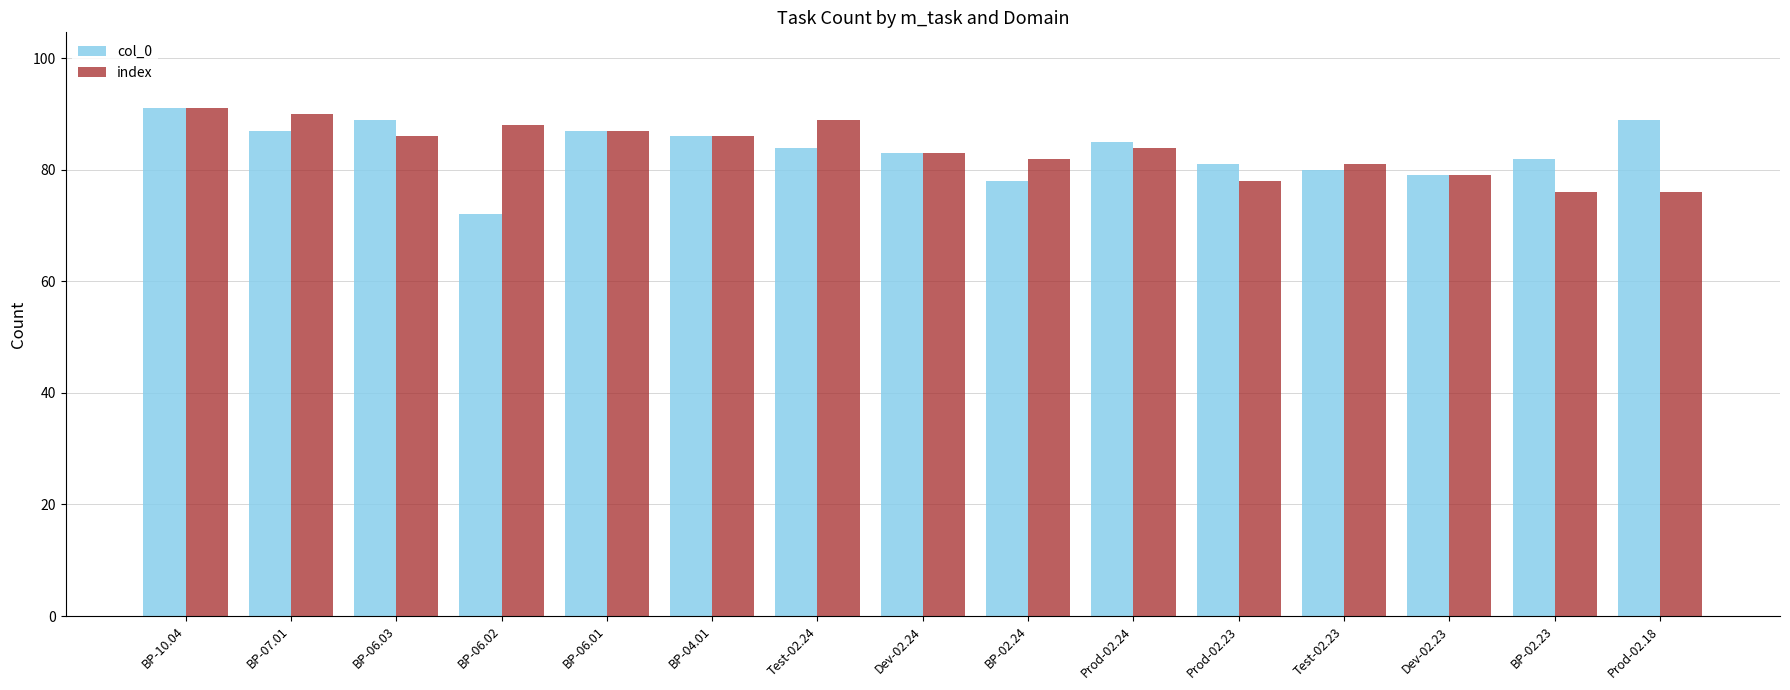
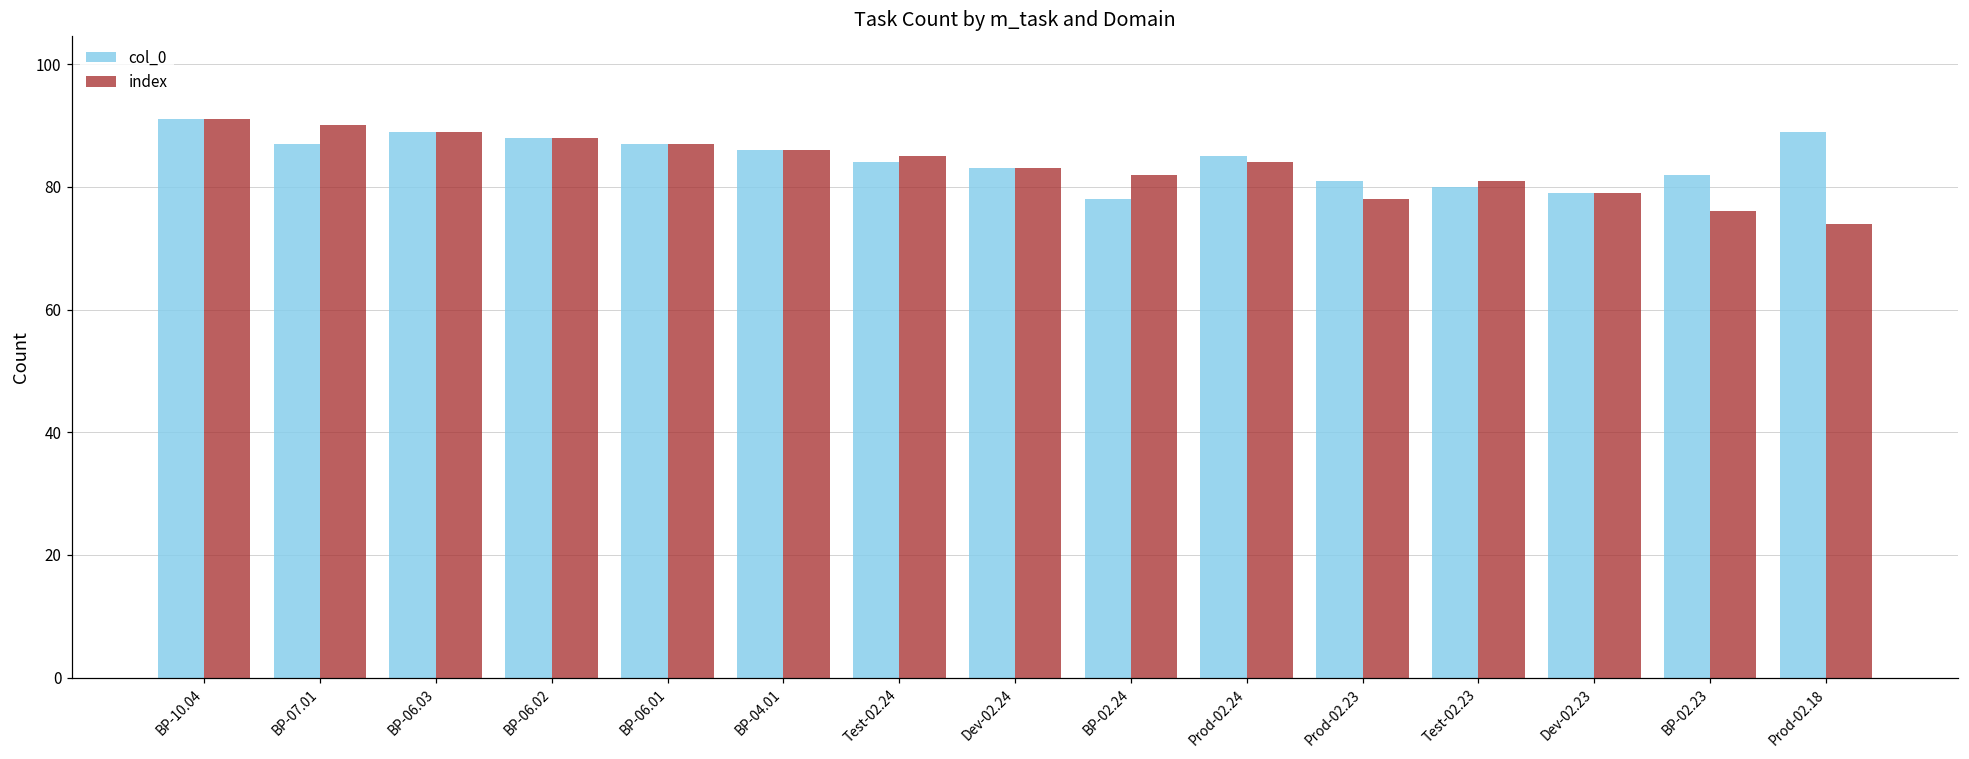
  {
    "col_0": {
      "BP-10.04": 91,
      "BP-07.01": 87,
      "BP-06.03": 89,
-     "BP-06.02": 72,
+     "BP-06.02": 88,
      "BP-06.01": 87,
      "BP-04.01": 86,
      "Test-02.24": 84,
      "Dev-02.24": 83,
      "BP-02.24": 78,
      "Prod-02.24": 85,
      "Prod-02.23": 81,
      "Test-02.23": 80,
      "Dev-02.23": 79,
      "BP-02.23": 82,
      "Prod-02.18": 89
    },
    "index": {
      "BP-10.04": 91,
      "BP-07.01": 90,
-     "BP-06.03": 86,
+     "BP-06.03": 89,
      "BP-06.02": 88,
      "BP-06.01": 87,
      "BP-04.01": 86,
-     "Test-02.24": 89,
+     "Test-02.24": 85,
      "Dev-02.24": 83,
      "BP-02.24": 82,
      "Prod-02.24": 84,
      "Prod-02.23": 78,
      "Test-02.23": 81,
      "Dev-02.23": 79,
      "BP-02.23": 76,
-     "Prod-02.18": 76
+     "Prod-02.18": 74
    }
  }
